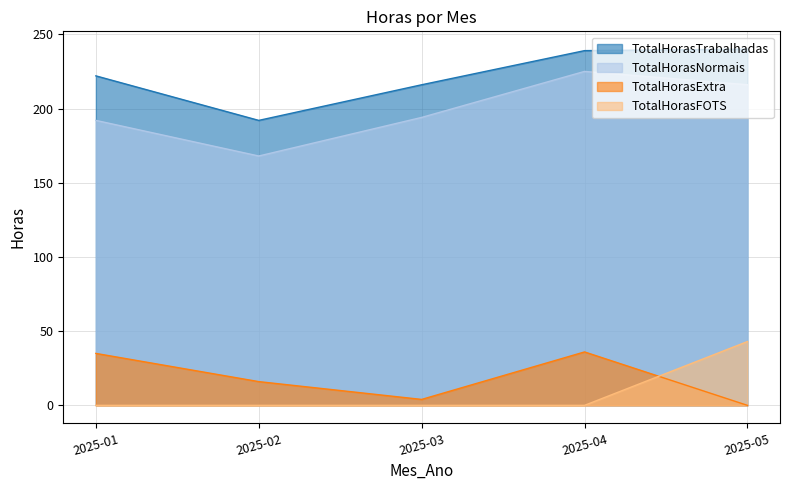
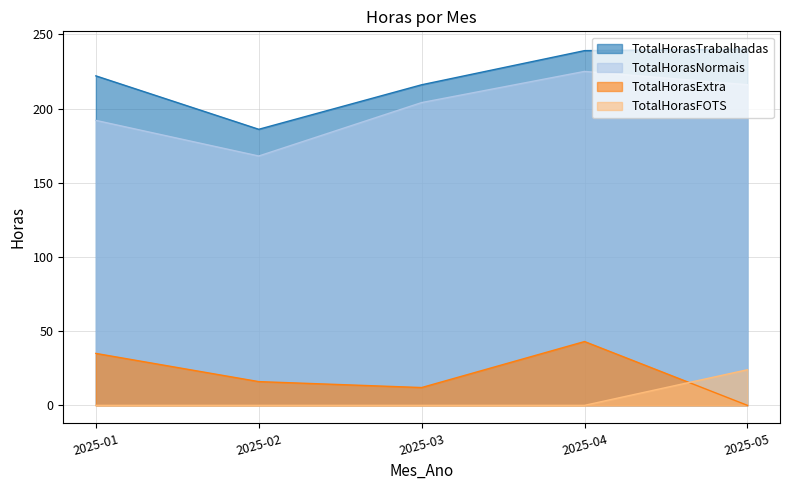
  {
    "TotalHorasTrabalhadas": {
      "2025-01": 222,
-     "2025-02": 192,
+     "2025-02": 186,
      "2025-03": 216,
      "2025-04": 239
    },
    "TotalHorasNormais": {
      "2025-01": 192,
      "2025-02": 168,
-     "2025-03": 194,
+     "2025-03": 204,
      "2025-04": 225
    },
    "TotalHorasExtra": {
      "2025-01": 35,
      "2025-02": 16,
-     "2025-03": 4,
-     "2025-04": 36,
+     "2025-03": 12,
+     "2025-04": 43,
      "2025-05": 0
    },
    "TotalHorasFOTS": {
      "2025-01": 0,
      "2025-02": 0,
      "2025-03": 0,
      "2025-04": 0,
-     "2025-05": 43
+     "2025-05": 24
    }
  }
